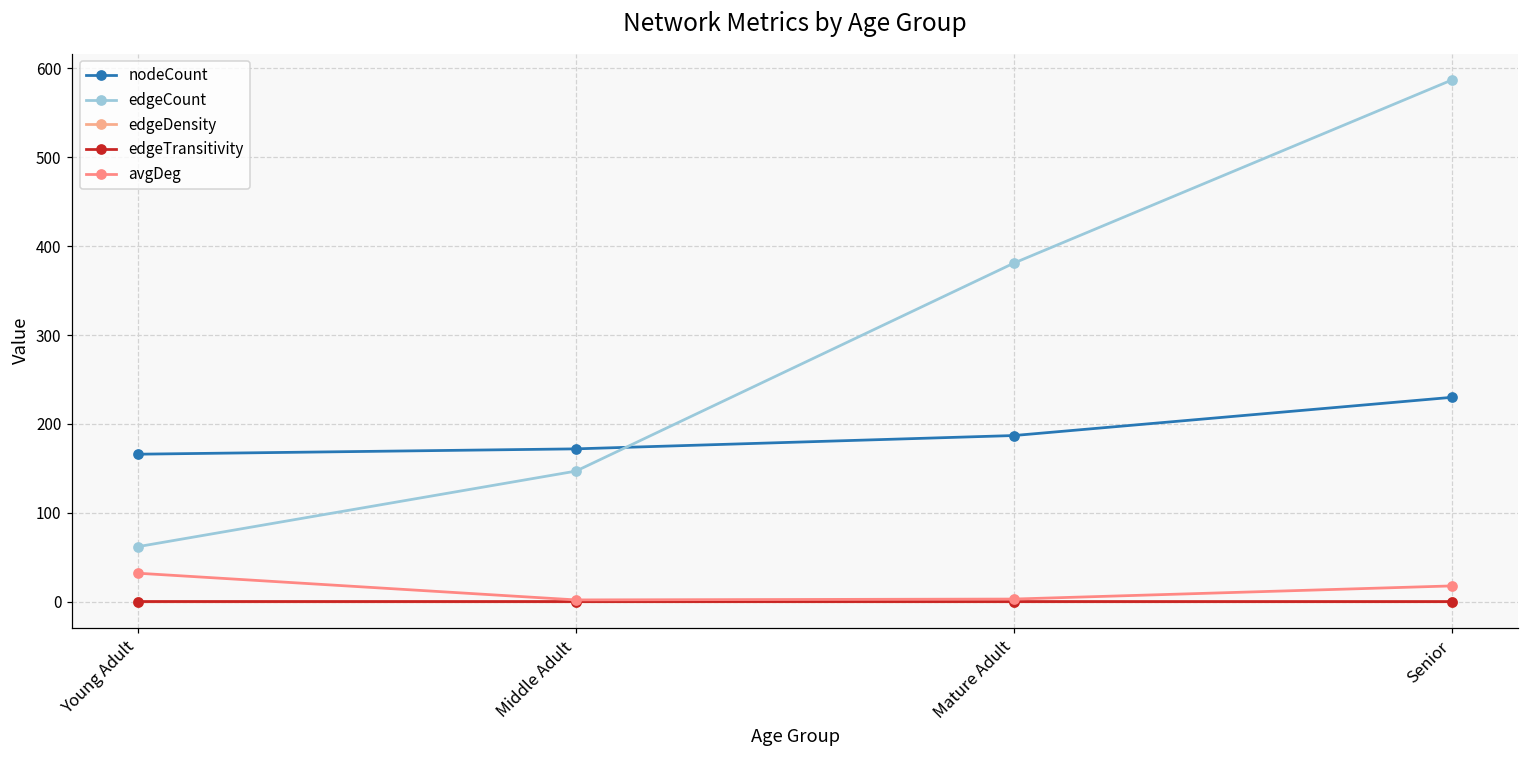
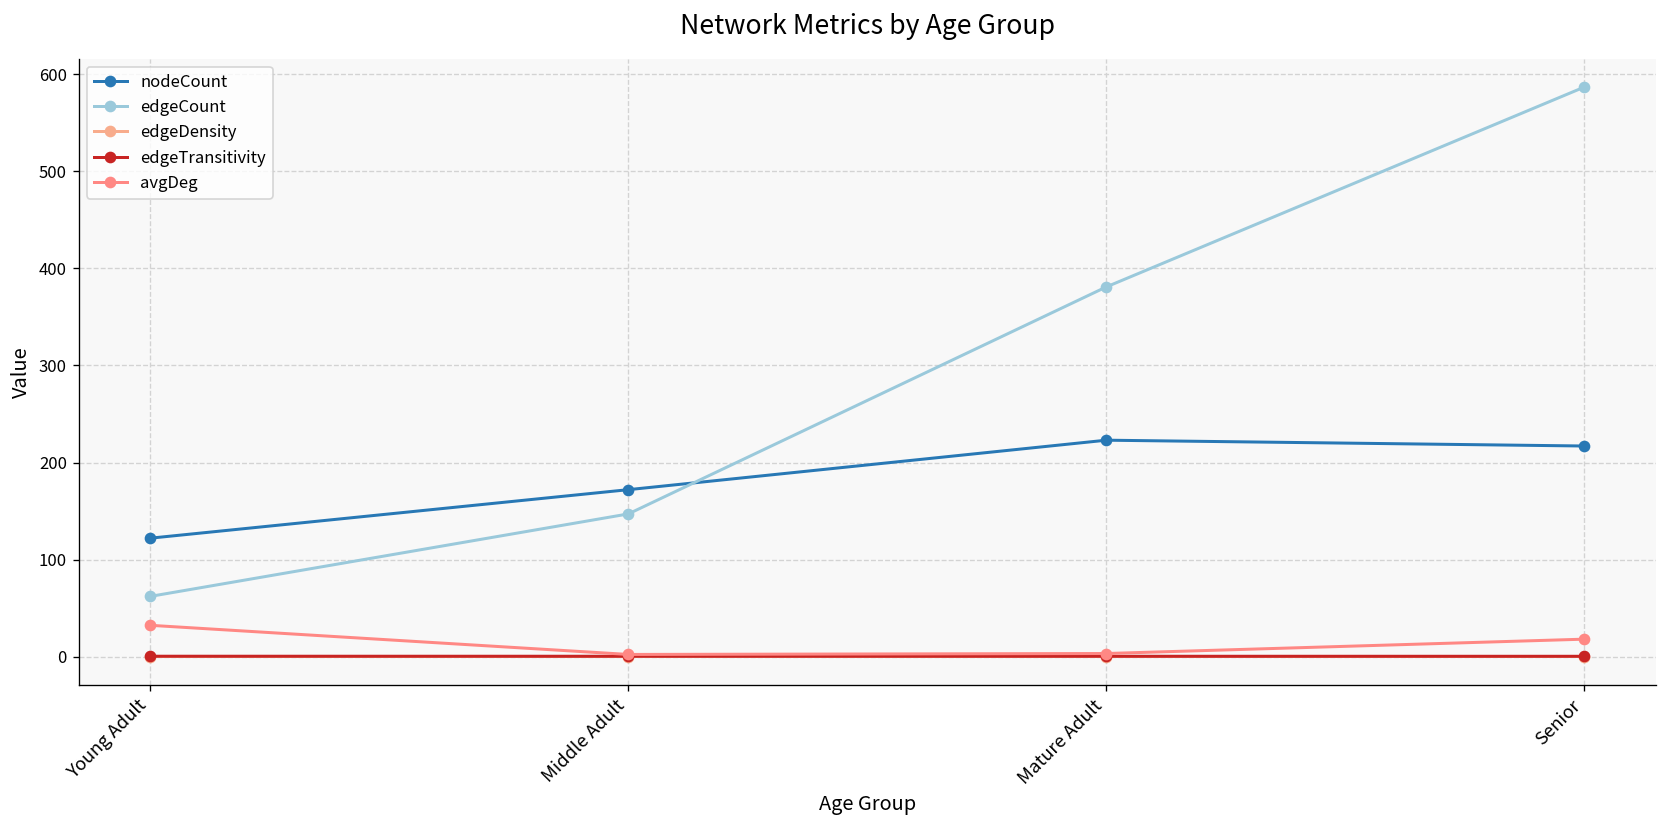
  {
    "nodeCount": {
-     "Young Adult": 170,
+     "Young Adult": 120,
      "Middle Adult": 170,
-     "Mature Adult": 190,
-     "Senior": 230
+     "Mature Adult": 220,
+     "Senior": 220
    },
    "edgeCount": {
      "Young Adult": 60,
      "Middle Adult": 150,
      "Mature Adult": 380,
      "Senior": 590
    },
    "edgeTransitivity": {
      "Young Adult": 0,
      "Senior": 0
    },
    "avgDeg": {
      "Young Adult": 30,
      "Senior": 20
    }
  }
